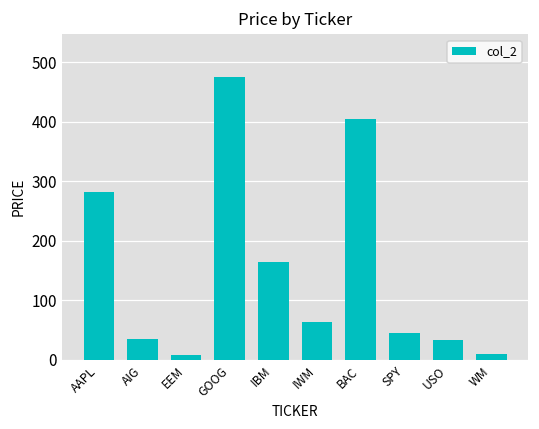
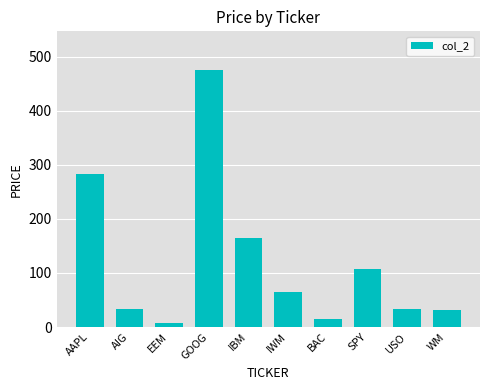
  {
    "AAPL": 280,
    "AIG": 30,
    "EEM": 10,
    "GOOG": 480,
    "IBM": 160,
    "IWM": 60,
-   "BAC": 410,
-   "SPY": 50,
+   "BAC": 20,
+   "SPY": 110,
    "USO": 30,
-   "WM": 10
+   "WM": 30
  }
